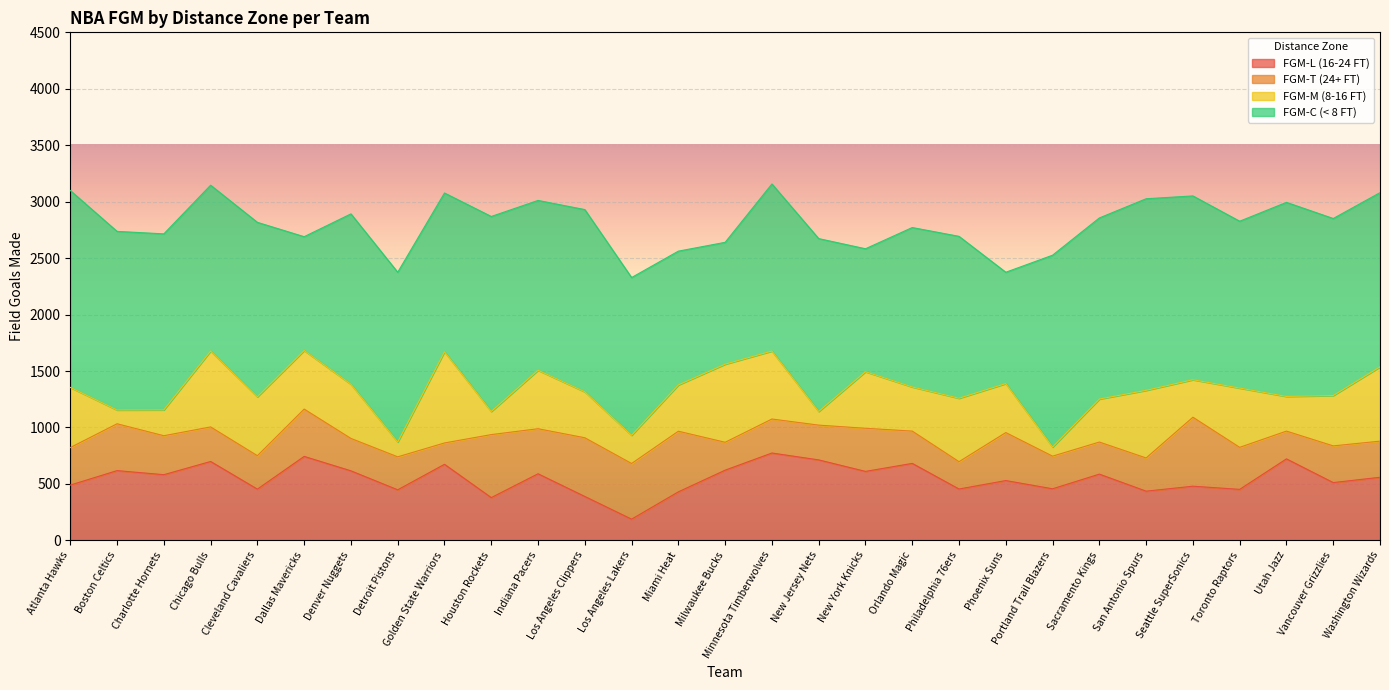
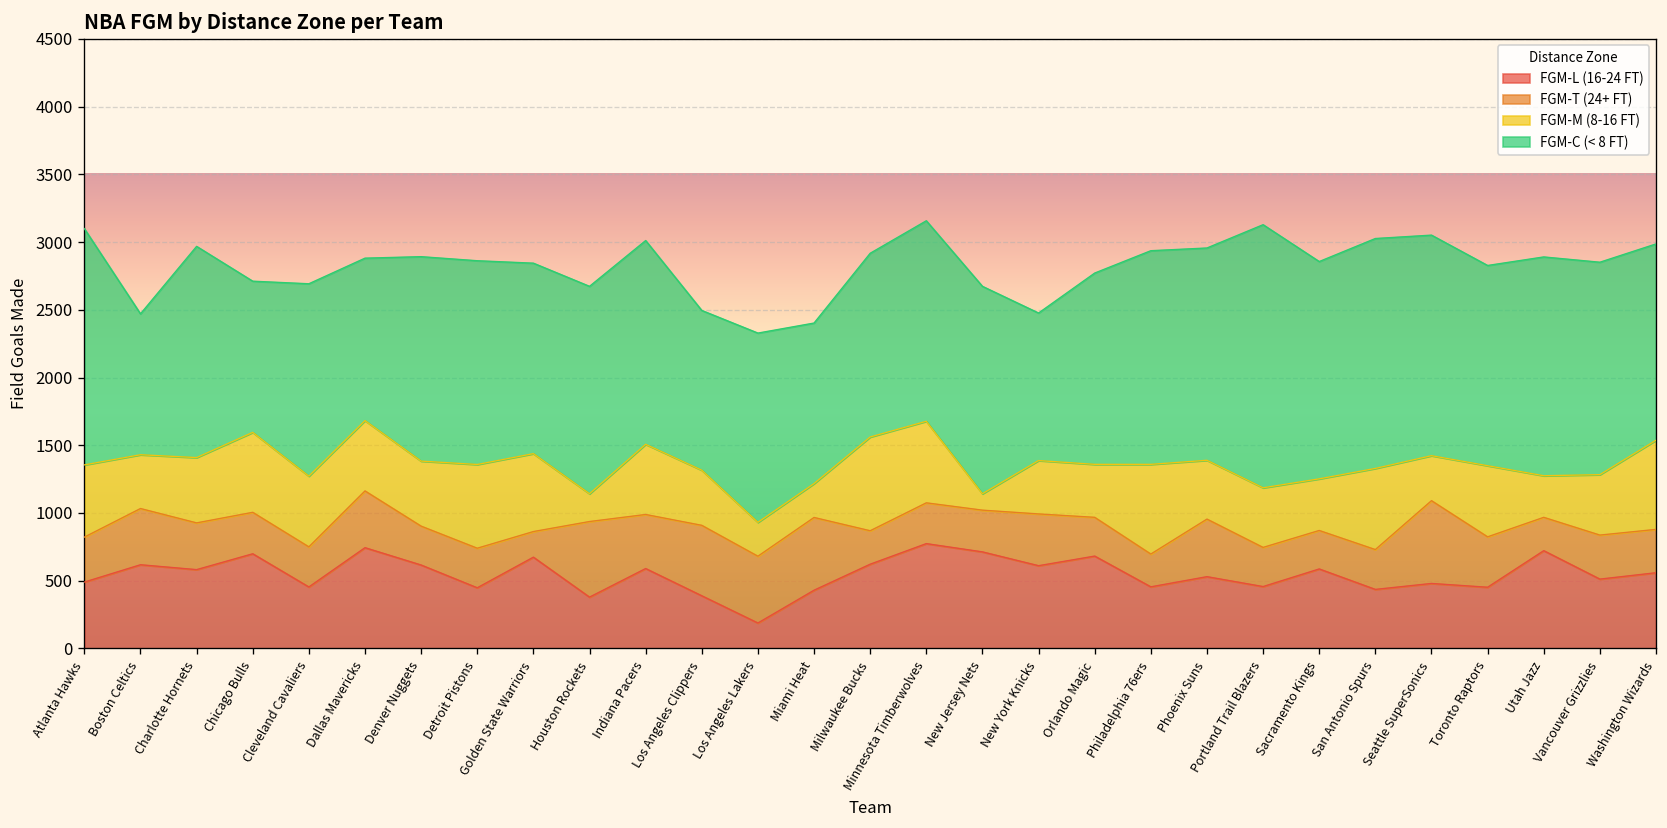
  {
    "FGM-M (8-16 FT)": {
      "Atlanta Hawks": 530,
-     "Boston Celtics": 120,
-     "Charlotte Hornets": 230,
-     "Chicago Bulls": 670,
+     "Boston Celtics": 400,
+     "Charlotte Hornets": 480,
+     "Chicago Bulls": 590,
      "Cleveland Cavaliers": 520,
      "Dallas Mavericks": 520,
      "Denver Nuggets": 480,
-     "Detroit Pistons": 130,
-     "Golden State Warriors": 810,
+     "Detroit Pistons": 620,
+     "Golden State Warriors": 580,
      "Houston Rockets": 210,
      "Indiana Pacers": 520,
      "Los Angeles Clippers": 410,
      "Los Angeles Lakers": 250,
-     "Miami Heat": 410,
+     "Miami Heat": 250,
      "Milwaukee Bucks": 690,
      "Minnesota Timberwolves": 600,
      "New Jersey Nets": 120,
-     "New York Knicks": 500,
+     "New York Knicks": 390,
      "Orlando Magic": 390,
-     "Philadelphia 76ers": 560,
+     "Philadelphia 76ers": 660,
      "Phoenix Suns": 430,
-     "Portland Trail Blazers": 80,
+     "Portland Trail Blazers": 440,
      "Sacramento Kings": 380,
      "San Antonio Spurs": 600,
      "Seattle SuperSonics": 330,
      "Toronto Raptors": 530,
      "Utah Jazz": 310,
      "Vancouver Grizzlies": 450,
      "Washington Wizards": 660
    },
    "FGM-C (< 8 FT)": {
      "Atlanta Hawks": 1740,
-     "Boston Celtics": 1580,
+     "Boston Celtics": 1040,
      "Charlotte Hornets": 1560,
-     "Chicago Bulls": 1470,
-     "Cleveland Cavaliers": 1550,
-     "Dallas Mavericks": 1010,
+     "Chicago Bulls": 1120,
+     "Cleveland Cavaliers": 1420,
+     "Dallas Mavericks": 1200,
      "Denver Nuggets": 1510,
      "Detroit Pistons": 1500,
      "Golden State Warriors": 1410,
-     "Houston Rockets": 1730,
+     "Houston Rockets": 1530,
      "Indiana Pacers": 1500,
-     "Los Angeles Clippers": 1610,
+     "Los Angeles Clippers": 1180,
      "Los Angeles Lakers": 1400,
      "Miami Heat": 1190,
-     "Milwaukee Bucks": 1080,
+     "Milwaukee Bucks": 1360,
      "Minnesota Timberwolves": 1480,
      "New Jersey Nets": 1530,
      "New York Knicks": 1090,
      "Orlando Magic": 1410,
-     "Philadelphia 76ers": 1430,
-     "Phoenix Suns": 990,
-     "Portland Trail Blazers": 1700,
+     "Philadelphia 76ers": 1580,
+     "Phoenix Suns": 1570,
+     "Portland Trail Blazers": 1940,
      "Sacramento Kings": 1600,
      "San Antonio Spurs": 1700,
      "Seattle SuperSonics": 1630,
      "Toronto Raptors": 1480,
-     "Utah Jazz": 1720,
+     "Utah Jazz": 1620,
      "Vancouver Grizzlies": 1570,
-     "Washington Wizards": 1540
+     "Washington Wizards": 1450
    }
  }
